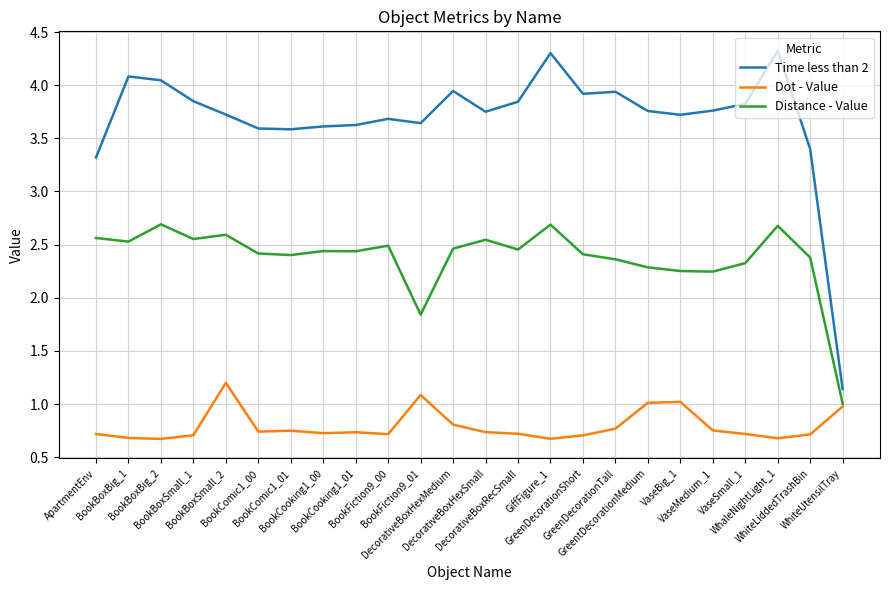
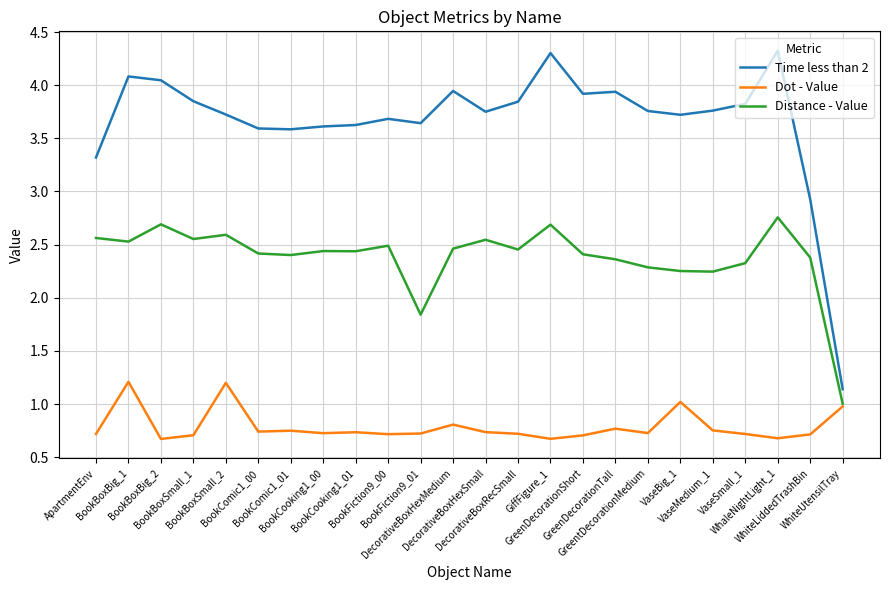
  {
    "Time less than 2": {
      "ApartmentEnv": 3.32,
      "BookBoxBig_1": 4.08,
      "BookBoxBig_2": 4.05,
      "BookBoxSmall_1": 3.85,
      "BookBoxSmall_2": 3.72,
      "BookComic1_00": 3.59,
      "BookComic1_01": 3.58,
      "BookCooking1_00": 3.61,
      "BookCooking1_01": 3.63,
      "BookFiction9_00": 3.68,
      "BookFiction9_01": 3.64,
      "DecorativeBoxHexMedium": 3.95,
      "DecorativeBoxHexSmall": 3.75,
      "DecorativeBoxRecSmall": 3.84,
      "GiffFigure_1": 4.30,
      "GreenDecorationShort": 3.92,
      "GreenDecorationTall": 3.94,
      "GreentDecorationMedium": 3.76,
      "VaseBig_1": 3.72,
      "VaseMedium_1": 3.76,
-     "WhiteLiddedTrashBin": 3.40,
+     "WhiteLiddedTrashBin": 2.93,
      "WhiteUtensilTray": 1.14
    },
    "Dot - Value": {
      "ApartmentEnv": 0.72,
-     "BookBoxBig_1": 0.68,
+     "BookBoxBig_1": 1.21,
      "BookBoxBig_2": 0.67,
      "BookBoxSmall_1": 0.71,
      "BookBoxSmall_2": 1.20,
      "BookComic1_00": 0.74,
      "BookComic1_01": 0.75,
      "BookCooking1_00": 0.73,
      "BookCooking1_01": 0.74,
      "BookFiction9_00": 0.72,
-     "BookFiction9_01": 1.09,
+     "BookFiction9_01": 0.72,
      "DecorativeBoxHexMedium": 0.81,
      "DecorativeBoxHexSmall": 0.74,
      "DecorativeBoxRecSmall": 0.72,
      "GiffFigure_1": 0.67,
      "GreenDecorationShort": 0.71,
      "GreenDecorationTall": 0.77,
-     "GreentDecorationMedium": 1.01,
+     "GreentDecorationMedium": 0.73,
      "VaseBig_1": 1.02,
      "VaseMedium_1": 0.75,
      "VaseSmall_1": 0.72,
      "WhaleNightLight_1": 0.68,
      "WhiteLiddedTrashBin": 0.71,
      "WhiteUtensilTray": 0.98
    },
    "Distance - Value": {
      "ApartmentEnv": 2.56,
      "BookBoxBig_1": 2.53,
      "BookBoxBig_2": 2.69,
      "BookBoxSmall_1": 2.55,
      "BookBoxSmall_2": 2.59,
      "BookComic1_00": 2.42,
      "BookComic1_01": 2.40,
      "BookCooking1_00": 2.44,
      "BookCooking1_01": 2.44,
      "BookFiction9_00": 2.49,
      "BookFiction9_01": 1.84,
      "DecorativeBoxHexMedium": 2.46,
      "DecorativeBoxHexSmall": 2.55,
      "DecorativeBoxRecSmall": 2.45,
      "GiffFigure_1": 2.69,
      "GreenDecorationShort": 2.41,
      "GreenDecorationTall": 2.36,
      "GreentDecorationMedium": 2.29,
      "VaseBig_1": 2.25,
      "VaseMedium_1": 2.25,
      "VaseSmall_1": 2.33,
-     "WhaleNightLight_1": 2.68,
+     "WhaleNightLight_1": 2.76,
      "WhiteLiddedTrashBin": 2.38,
      "WhiteUtensilTray": 1.00
    }
  }
